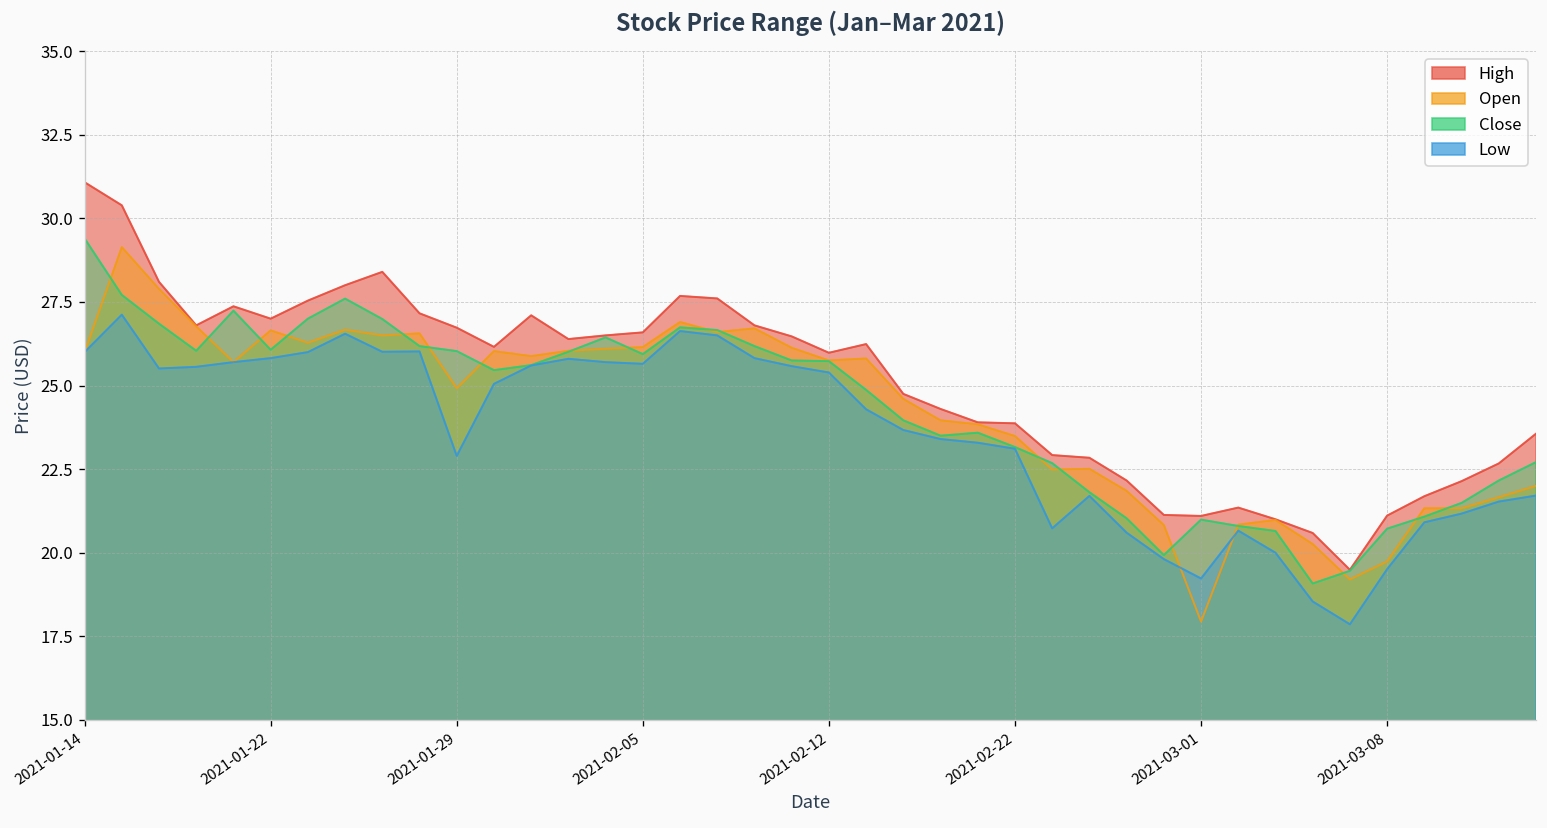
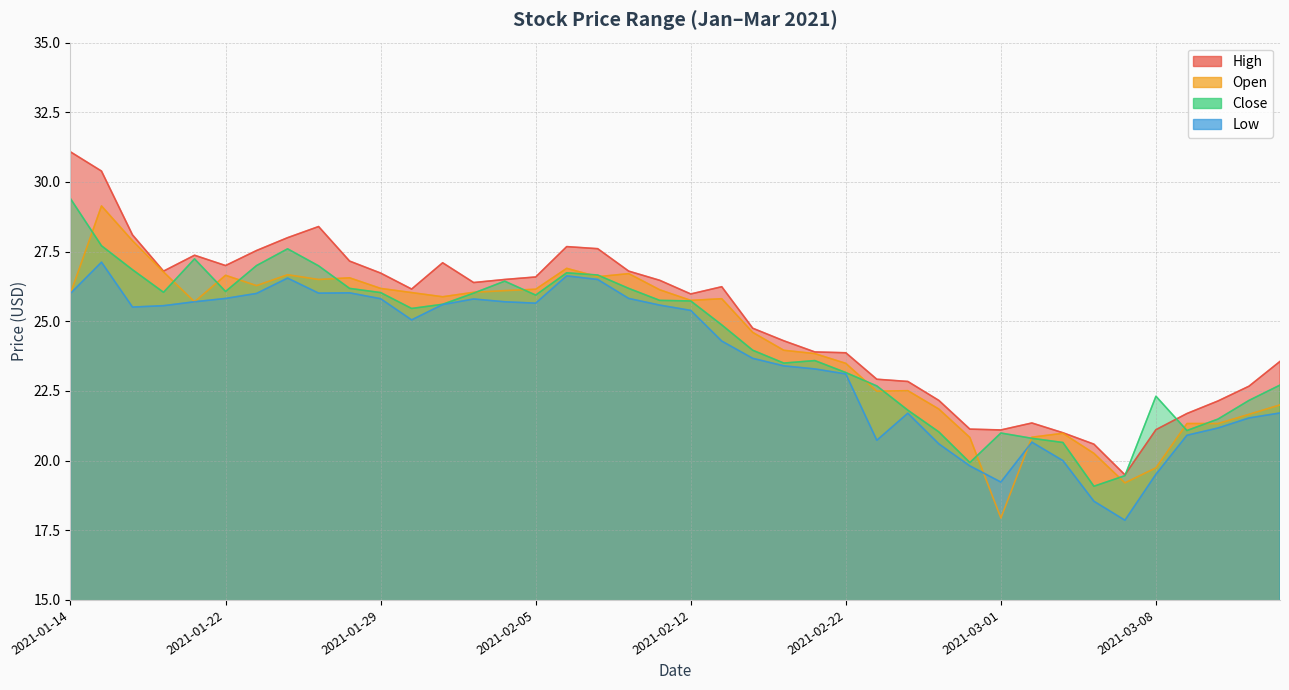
  {
    "High": {
      "2021-01-14": 31.1,
      "2021-01-22": 27.0,
      "2021-01-29": 26.7,
      "2021-02-05": 26.6,
      "2021-02-12": 26.0,
      "2021-02-22": 23.9,
      "2021-03-01": 21.1,
      "2021-03-08": 21.1
    },
    "Open": {
      "2021-01-22": 26.7,
-     "2021-01-29": 24.9,
+     "2021-01-29": 26.2,
      "2021-02-05": 26.2,
      "2021-02-22": 23.5,
      "2021-03-01": 17.9,
      "2021-03-08": 19.7
    },
    "Close": {
      "2021-01-14": 29.4,
      "2021-01-22": 26.1,
      "2021-01-29": 26.0,
      "2021-02-05": 25.9,
      "2021-03-01": 21.0,
-     "2021-03-08": 20.7
+     "2021-03-08": 22.3
    },
    "Low": {
      "2021-01-22": 25.8,
-     "2021-01-29": 22.9,
+     "2021-01-29": 25.8,
      "2021-02-05": 25.7,
      "2021-02-12": 25.4,
      "2021-03-01": 19.2,
      "2021-03-08": 19.5
    }
  }
